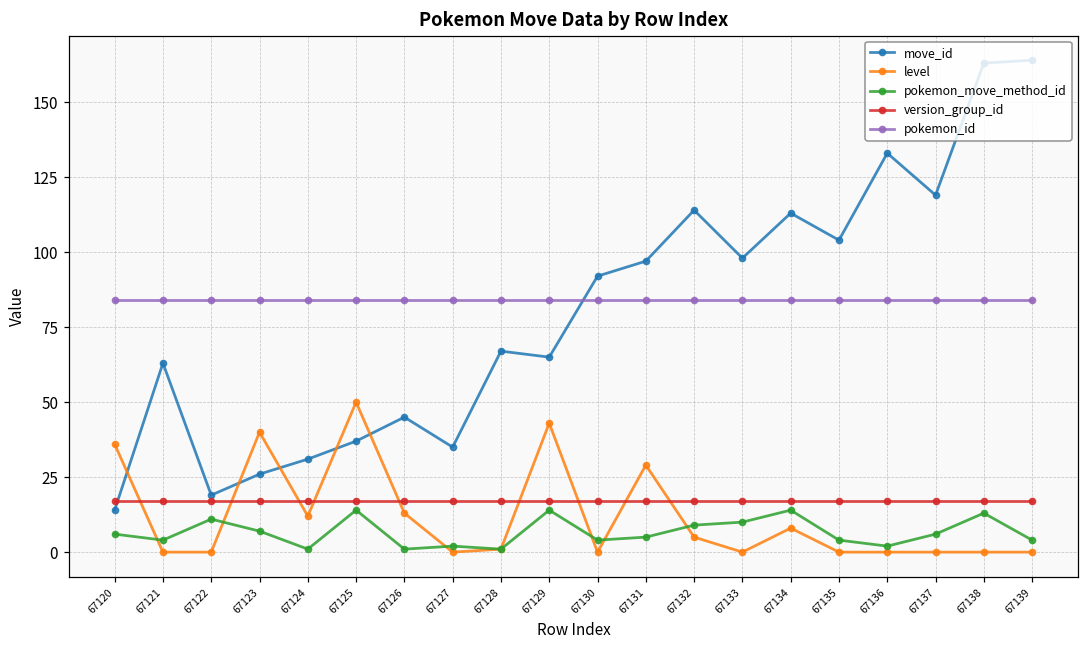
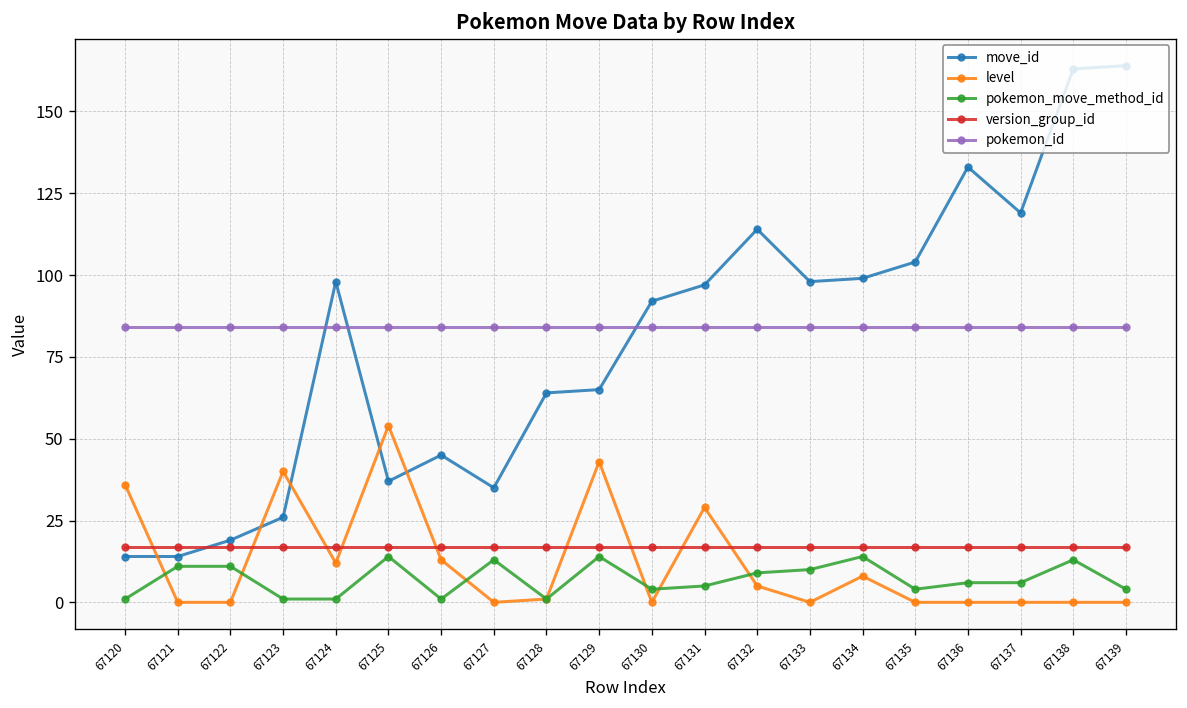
  {
    "move_id": {
      "67120": 14,
-     "67121": 63,
+     "67121": 14,
      "67122": 19,
      "67123": 26,
-     "67124": 31,
+     "67124": 98,
      "67125": 37,
      "67126": 45,
      "67127": 35,
-     "67128": 67,
+     "67128": 64,
      "67129": 65,
      "67130": 92,
      "67131": 97,
      "67132": 114,
      "67133": 98,
-     "67134": 113,
+     "67134": 99,
      "67135": 104,
      "67136": 133,
      "67137": 119
    },
    "level": {
      "67120": 36,
      "67121": 0,
      "67122": 0,
      "67123": 40,
      "67124": 12,
-     "67125": 50,
+     "67125": 54,
      "67126": 13,
      "67127": 0,
      "67129": 43,
      "67130": 0,
      "67131": 29,
      "67132": 5,
      "67133": 0,
      "67134": 8,
      "67135": 0,
      "67136": 0,
      "67137": 0,
      "67138": 0,
      "67139": 0
    },
    "pokemon_move_method_id": {
-     "67120": 6,
-     "67121": 4,
+     "67120": 1,
+     "67121": 11,
      "67122": 11,
-     "67123": 7,
+     "67123": 1,
      "67124": 1,
      "67125": 14,
      "67126": 1,
-     "67127": 2,
+     "67127": 13,
      "67129": 14,
      "67130": 4,
      "67131": 5,
      "67132": 9,
      "67133": 10,
      "67134": 14,
      "67135": 4,
-     "67136": 2,
+     "67136": 6,
      "67137": 6,
      "67138": 13,
      "67139": 4
    },
    "version_group_id": {
      "67120": 17,
      "67121": 17,
      "67122": 17,
      "67123": 17,
      "67124": 17,
      "67125": 17,
      "67126": 17,
      "67127": 17,
      "67128": 17,
      "67129": 17,
      "67130": 17,
      "67131": 17,
      "67132": 17,
      "67133": 17,
      "67134": 17,
      "67135": 17,
      "67136": 17,
      "67137": 17,
      "67138": 17,
      "67139": 17
    },
    "pokemon_id": {
      "67120": 84,
      "67121": 84,
      "67122": 84,
      "67123": 84,
      "67124": 84,
      "67125": 84,
      "67126": 84,
      "67127": 84,
      "67128": 84,
      "67129": 84,
      "67130": 84,
      "67131": 84,
      "67132": 84,
      "67133": 84,
      "67134": 84,
      "67135": 84,
      "67136": 84,
      "67137": 84,
      "67138": 84,
      "67139": 84
    }
  }
